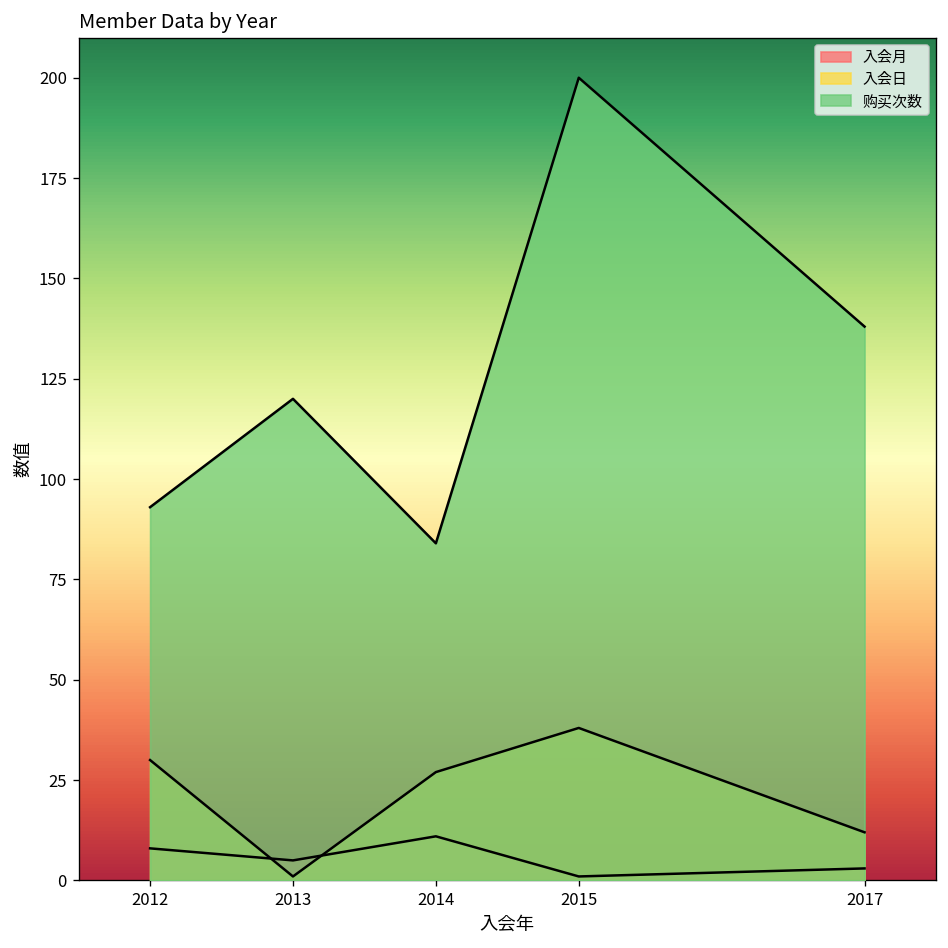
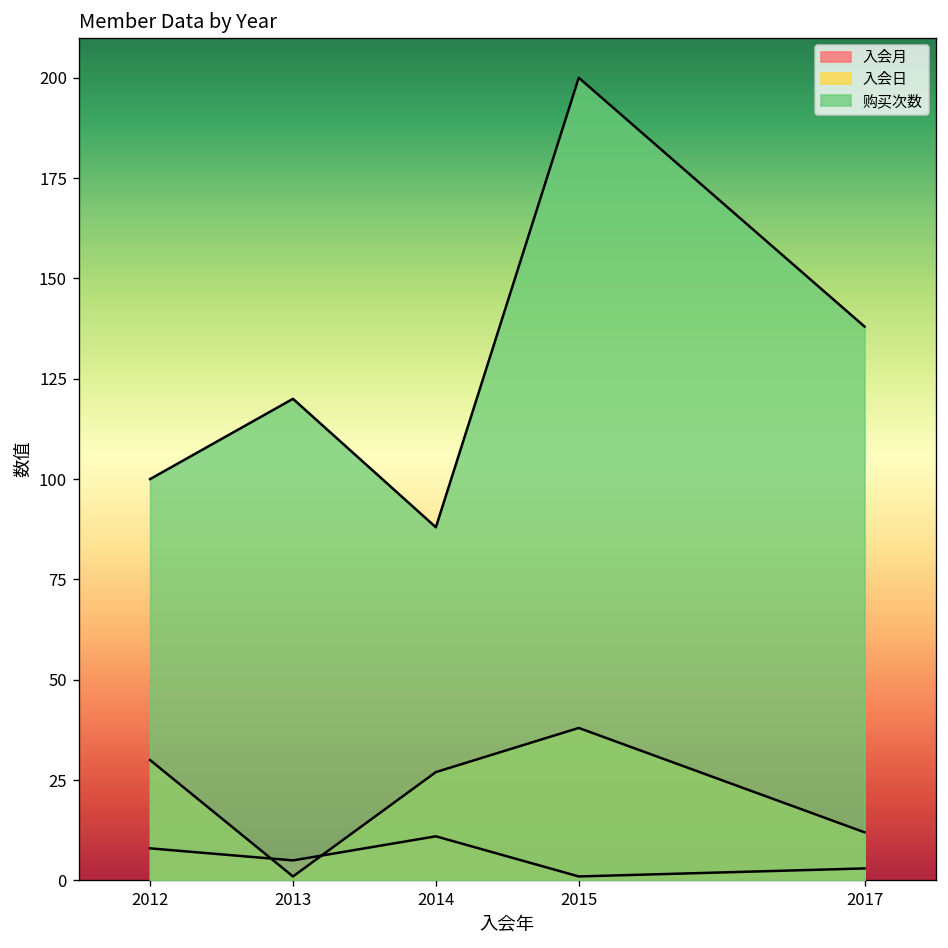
  {
    "入会月": {
      "2012": 8,
      "2013": 5,
      "2014": 11,
      "2015": 1,
      "2017": 3
    },
    "入会日": {
      "2012": 30,
      "2013": 1,
      "2014": 27,
      "2015": 38,
      "2017": 12
    },
    "购买次数": {
-     "2012": 93,
+     "2012": 100,
      "2013": 120,
-     "2014": 84,
+     "2014": 88,
      "2015": 200,
      "2017": 138
    }
  }
